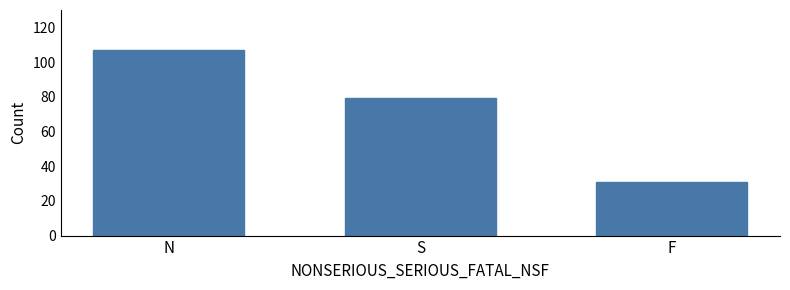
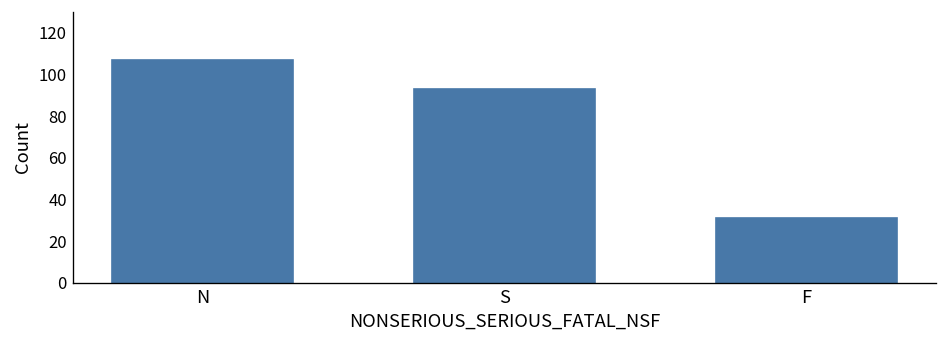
  {
    "N": 107,
-   "S": 79,
+   "S": 93,
    "F": 31
  }
